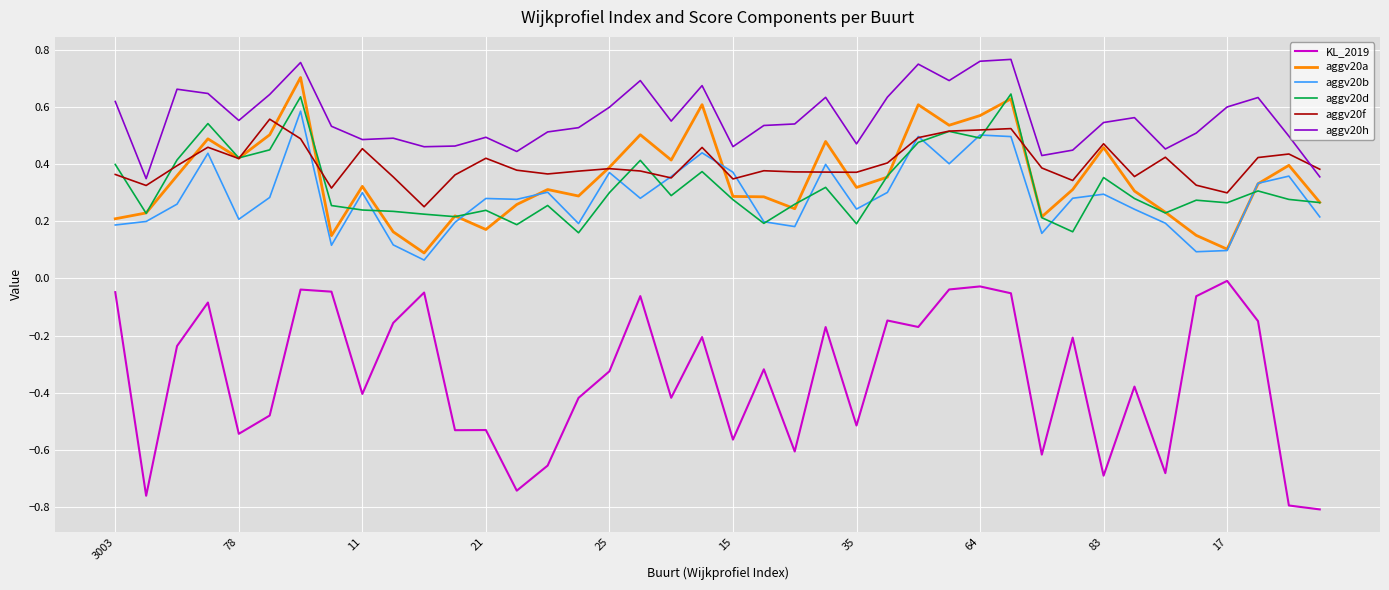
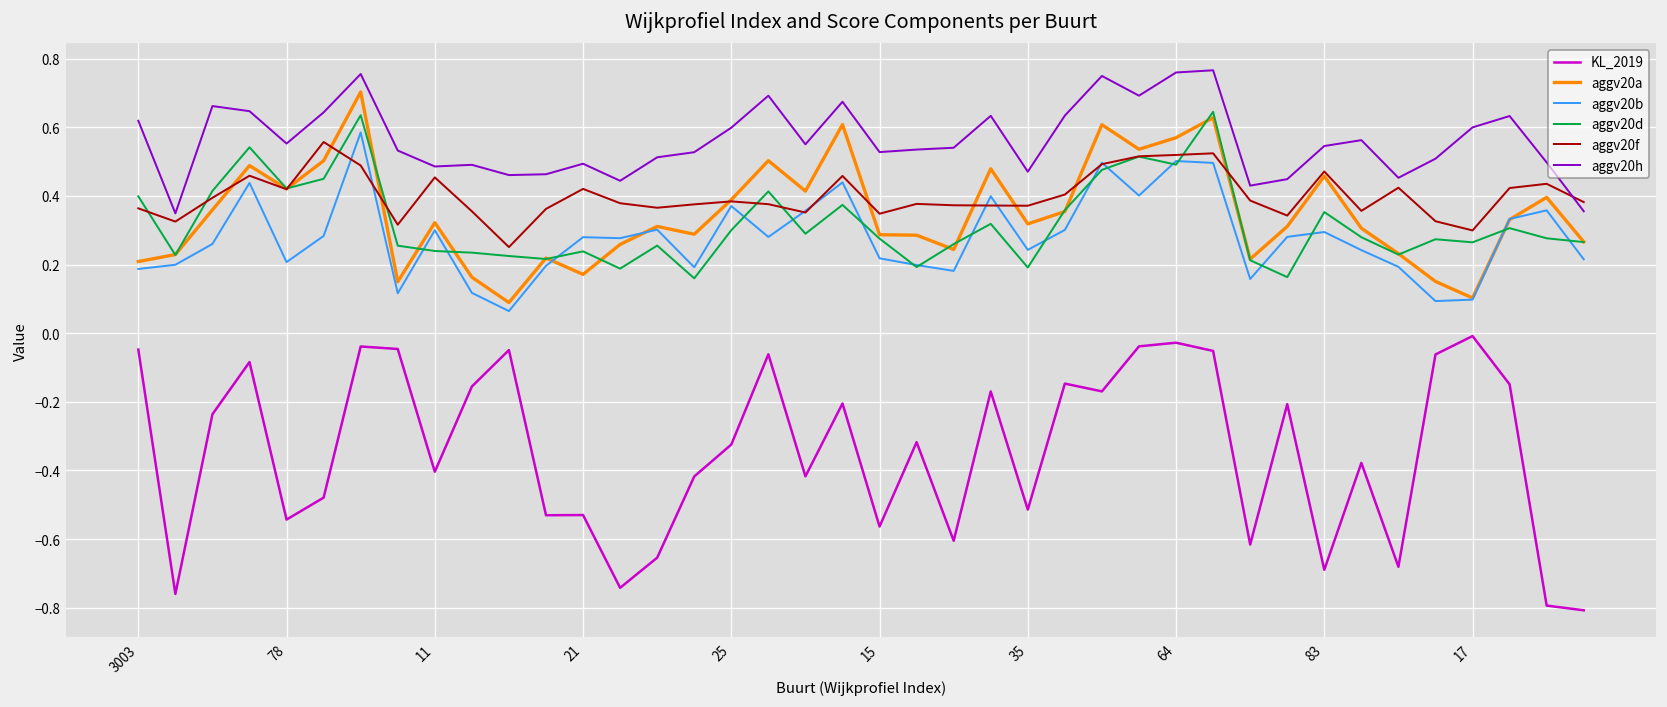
  {
    "KL_2019": {
      "3003": -0.05,
      "78": -0.54,
      "11": -0.40,
      "21": -0.53,
      "25": -0.32,
      "15": -0.56,
      "35": -0.51,
      "64": -0.03,
      "83": -0.69,
      "17": -0.01
    },
    "aggv20a": {
      "3003": 0.21,
      "11": 0.32,
      "21": 0.17,
      "15": 0.29,
      "35": 0.32,
      "64": 0.57,
      "83": 0.46
    },
    "aggv20b": {
      "3003": 0.19,
      "78": 0.21,
      "11": 0.30,
      "21": 0.28,
      "25": 0.37,
-     "15": 0.37,
+     "15": 0.22,
      "35": 0.24,
      "64": 0.50,
      "83": 0.29
    },
    "aggv20d": {
      "3003": 0.40,
      "11": 0.24,
      "21": 0.24,
      "25": 0.30,
      "15": 0.28,
      "35": 0.19,
      "64": 0.49,
      "83": 0.35,
      "17": 0.26
    },
    "aggv20f": {
      "3003": 0.36,
      "11": 0.45,
      "21": 0.42,
      "15": 0.35,
      "35": 0.37,
      "64": 0.52,
      "83": 0.47,
      "17": 0.30
    },
    "aggv20h": {
      "3003": 0.62,
      "78": 0.55,
      "11": 0.49,
      "21": 0.49,
      "25": 0.60,
-     "15": 0.46,
+     "15": 0.53,
      "35": 0.47,
      "64": 0.76,
      "83": 0.55,
      "17": 0.60
    }
  }
